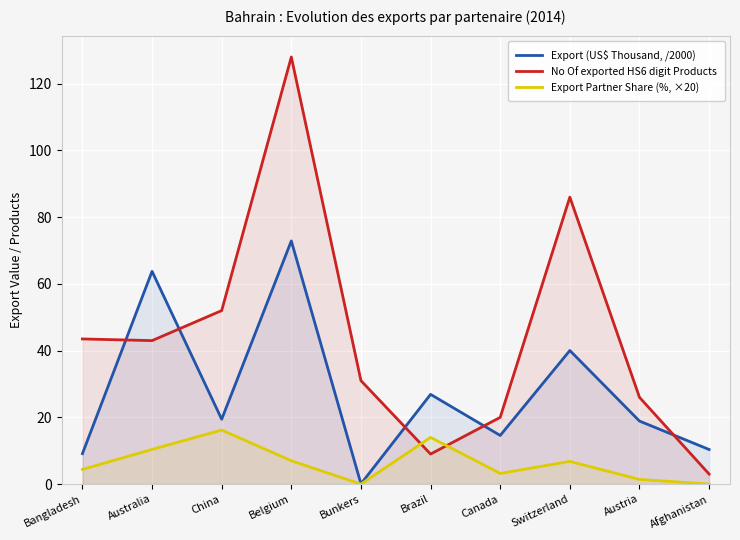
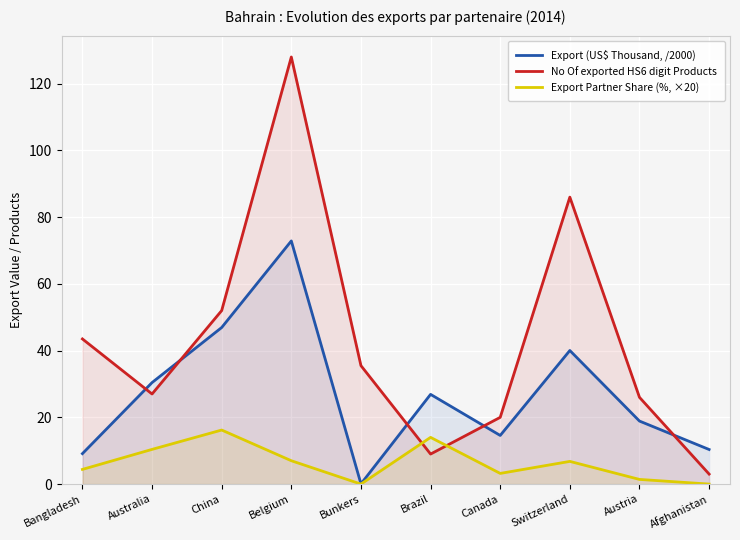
  {
    "Export (US$ Thousand, /2000)": {
      "Bangladesh": 9,
-     "Australia": 64,
-     "China": 19,
+     "Australia": 30,
+     "China": 47,
      "Belgium": 73,
      "Brazil": 27,
      "Canada": 15,
      "Switzerland": 40,
      "Austria": 19,
      "Afghanistan": 10
    },
    "No Of exported HS6 digit Products": {
      "Bangladesh": 44,
-     "Australia": 43,
+     "Australia": 27,
      "China": 52,
      "Belgium": 128,
-     "Bunkers": 31,
+     "Bunkers": 36,
      "Brazil": 9,
      "Canada": 20,
      "Switzerland": 86,
      "Austria": 26,
      "Afghanistan": 3
    },
    "Export Partner Share (%, ×20)": {
      "Bangladesh": 4,
      "Australia": 10,
      "China": 16,
      "Belgium": 7,
      "Brazil": 14,
      "Canada": 3,
      "Switzerland": 7,
      "Austria": 1,
      "Afghanistan": 0
    }
  }
